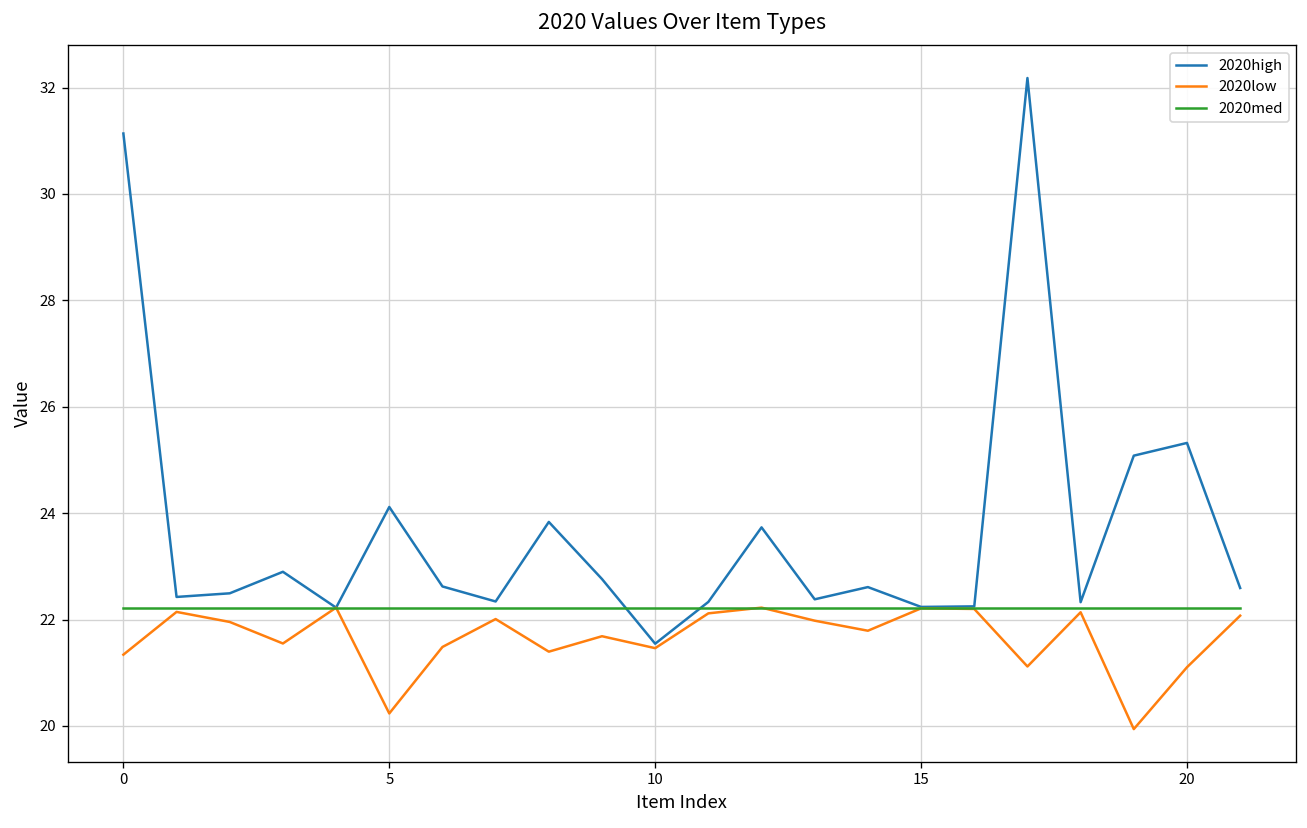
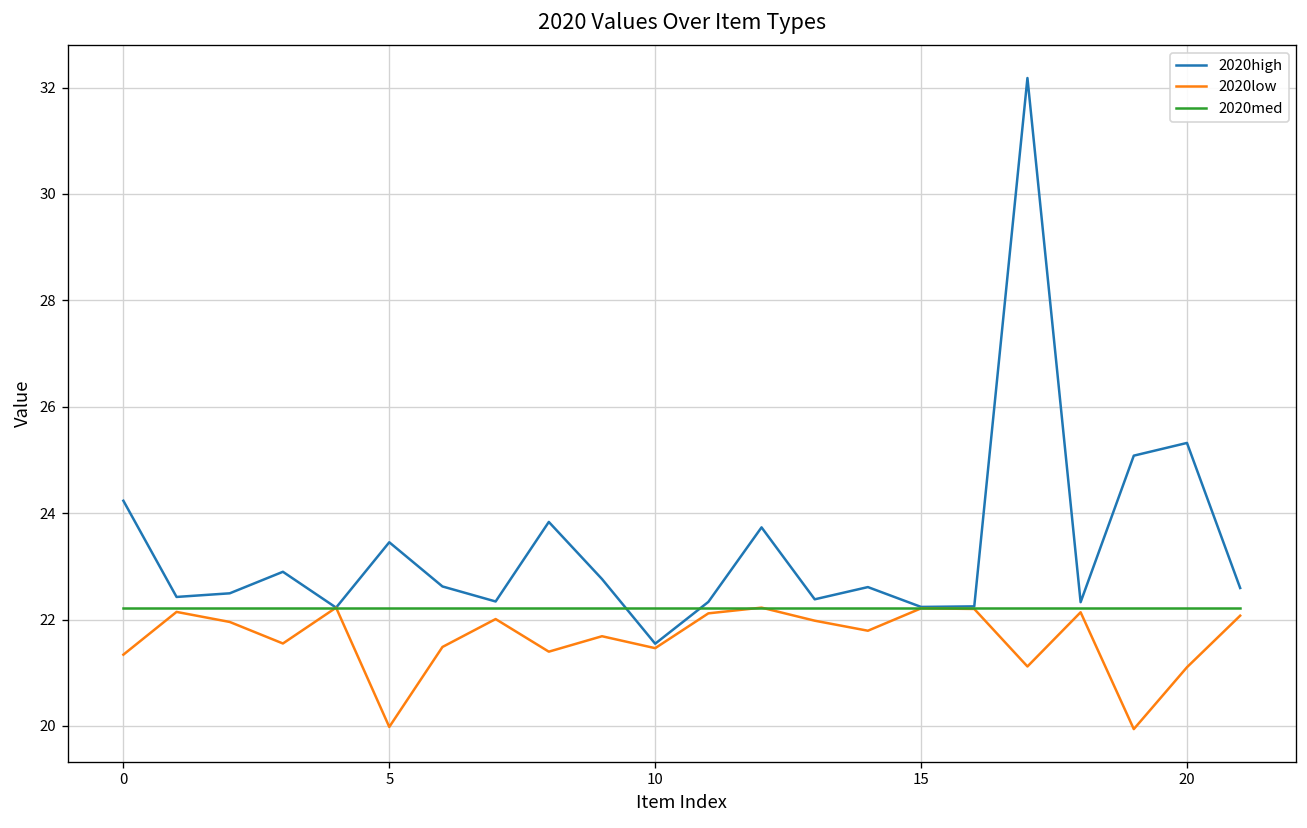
  {
    "2020high": {
-     "0": 31.1,
-     "5": 24.1,
+     "0": 24.2,
+     "5": 23.5,
      "10": 21.5,
      "20": 25.3
    },
    "2020low": {
      "0": 21.3,
-     "5": 20.2,
+     "5": 20.0,
      "10": 21.5,
      "20": 21.1
    },
    "2020med": {
      "0": 22.2,
      "5": 22.2,
      "10": 22.2,
      "20": 22.2
    }
  }
